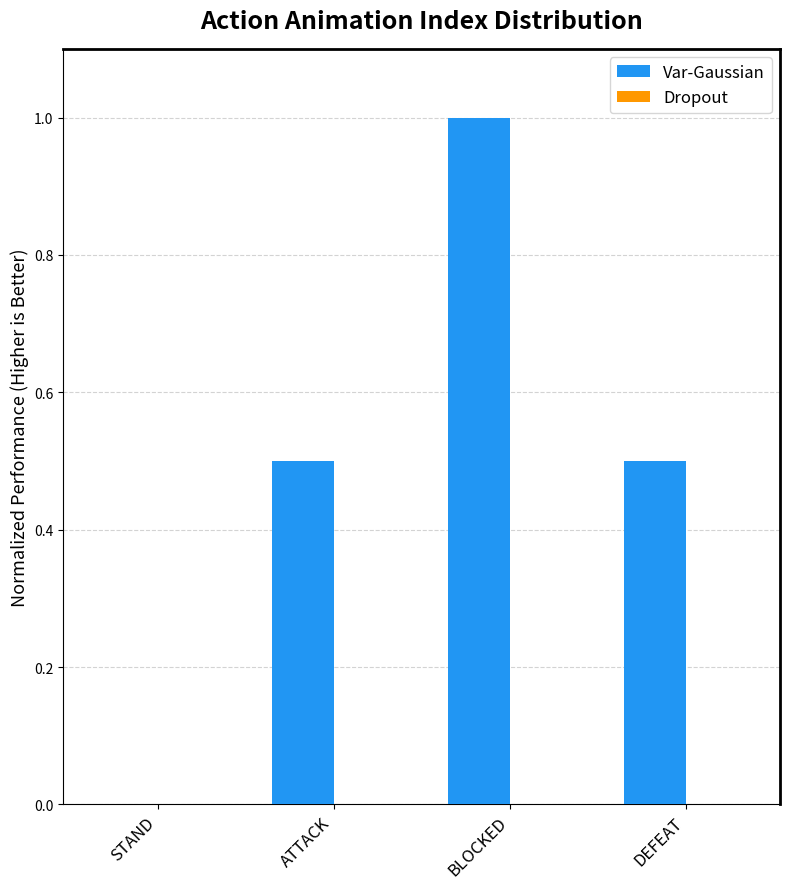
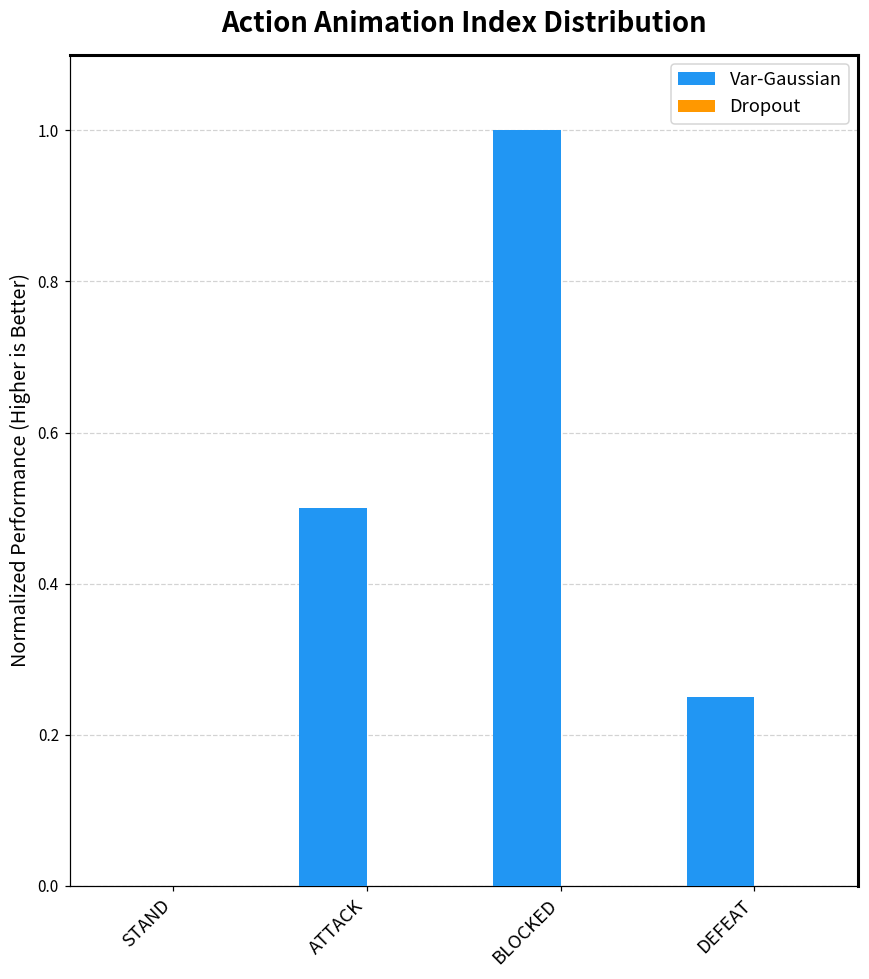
  {
    "Var-Gaussian": {
      "STAND": 0.00,
      "ATTACK": 0.50,
      "BLOCKED": 1.00,
-     "DEFEAT": 0.50
+     "DEFEAT": 0.25
    },
    "Dropout": {
      "STAND": 0.00,
      "ATTACK": 0.00,
      "BLOCKED": 0.00,
      "DEFEAT": 0.00
    }
  }
